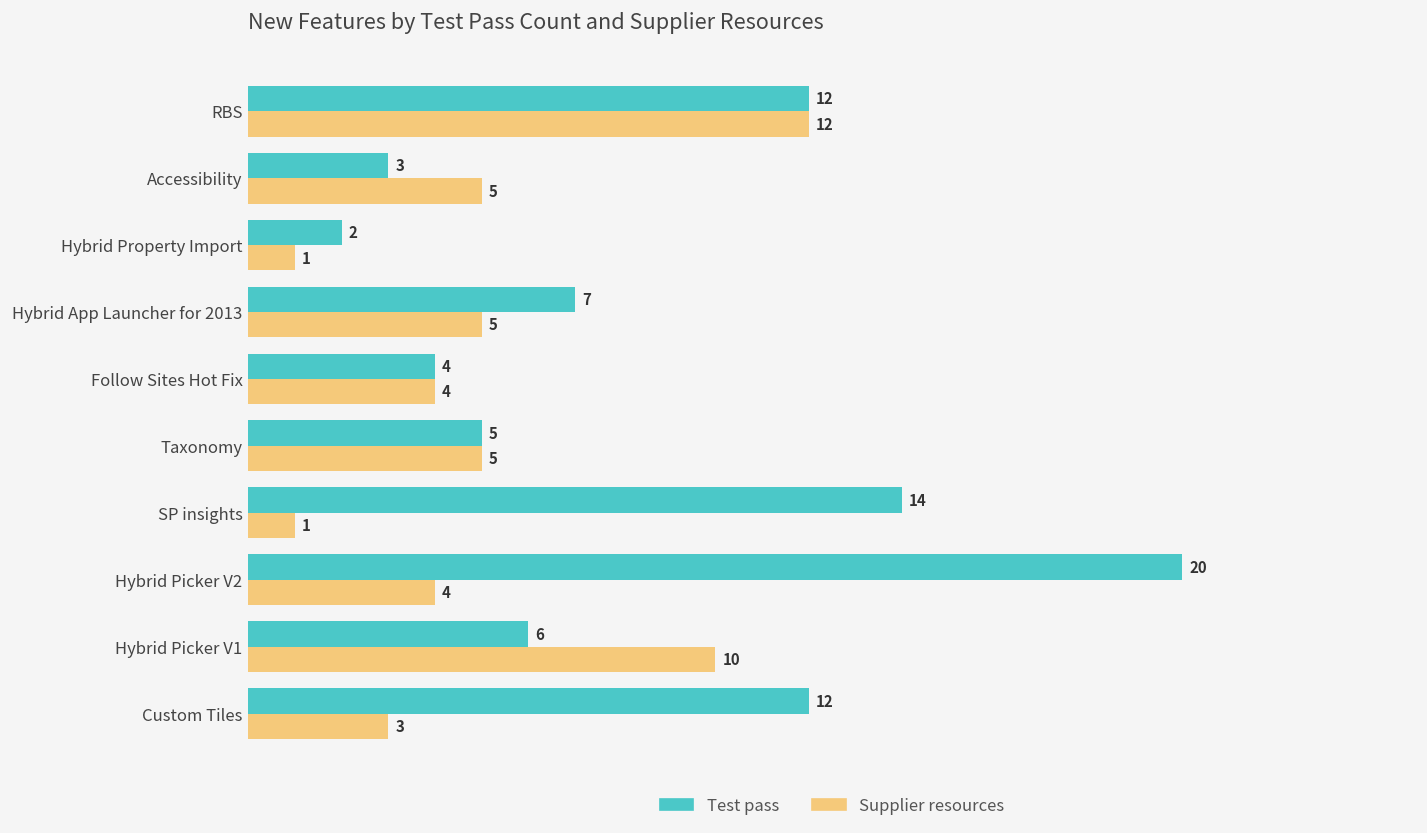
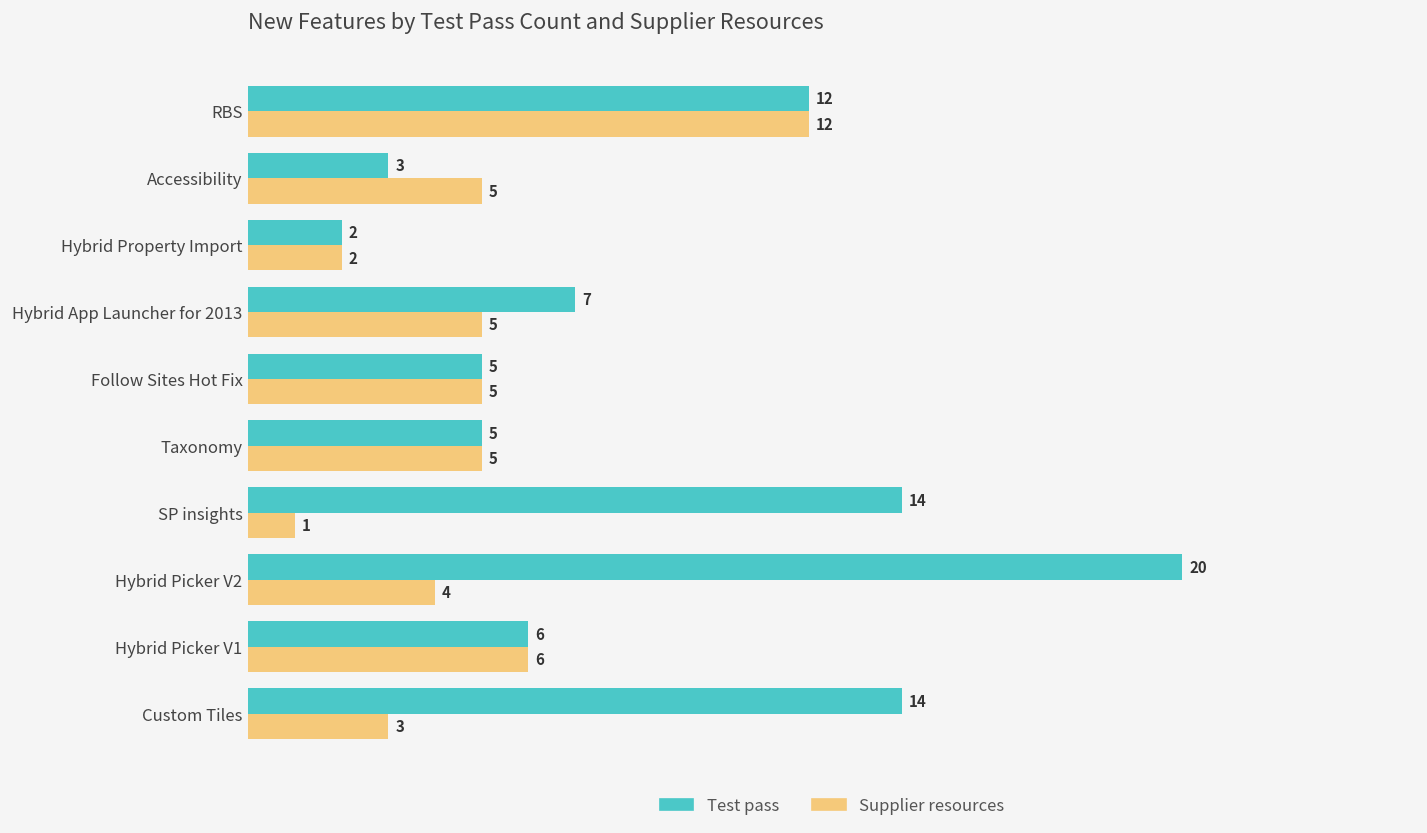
  {
    "Test pass": {
      "RBS": 12,
      "Accessibility": 3,
      "Hybrid Property Import": 2,
      "Hybrid App Launcher for 2013": 7,
-     "Follow Sites Hot Fix": 4,
+     "Follow Sites Hot Fix": 5,
      "Taxonomy": 5,
      "SP insights": 14,
      "Hybrid Picker V2": 20,
      "Hybrid Picker V1": 6,
-     "Custom Tiles": 12
+     "Custom Tiles": 14
    },
    "Supplier resources": {
      "RBS": 12,
      "Accessibility": 5,
-     "Hybrid Property Import": 1,
+     "Hybrid Property Import": 2,
      "Hybrid App Launcher for 2013": 5,
-     "Follow Sites Hot Fix": 4,
+     "Follow Sites Hot Fix": 5,
      "Taxonomy": 5,
      "SP insights": 1,
      "Hybrid Picker V2": 4,
-     "Hybrid Picker V1": 10,
+     "Hybrid Picker V1": 6,
      "Custom Tiles": 3
    }
  }
